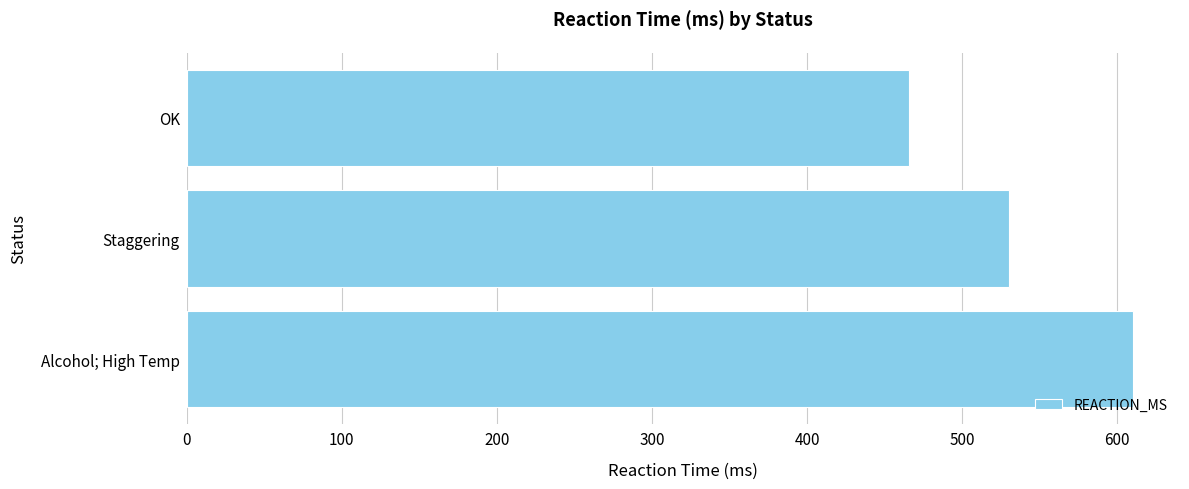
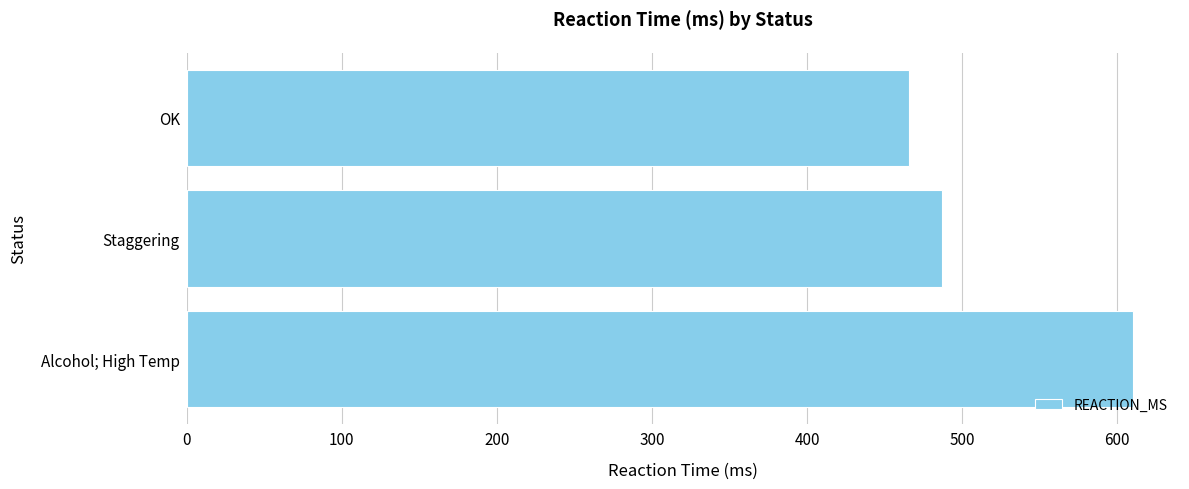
  {
    "OK": 466,
-   "Staggering": 530,
+   "Staggering": 487,
    "Alcohol; High Temp": 610
  }
